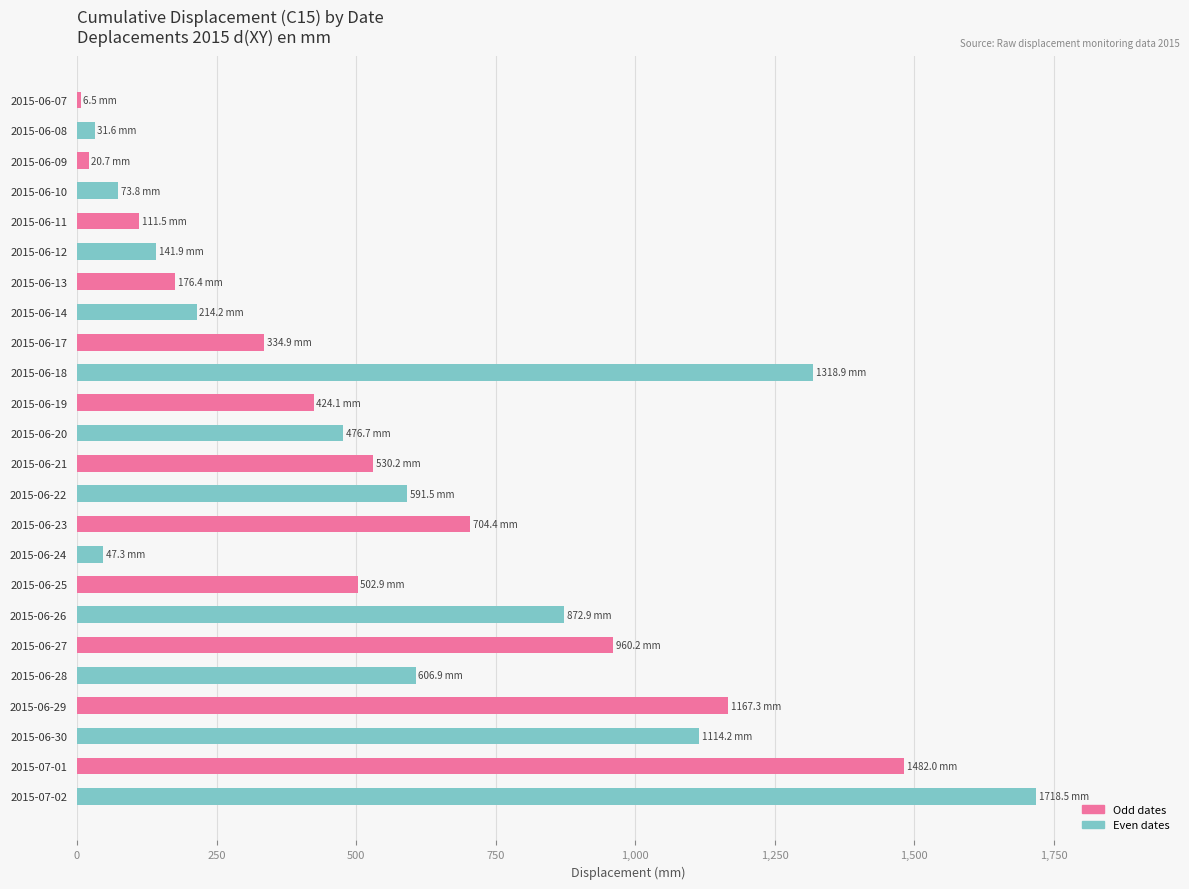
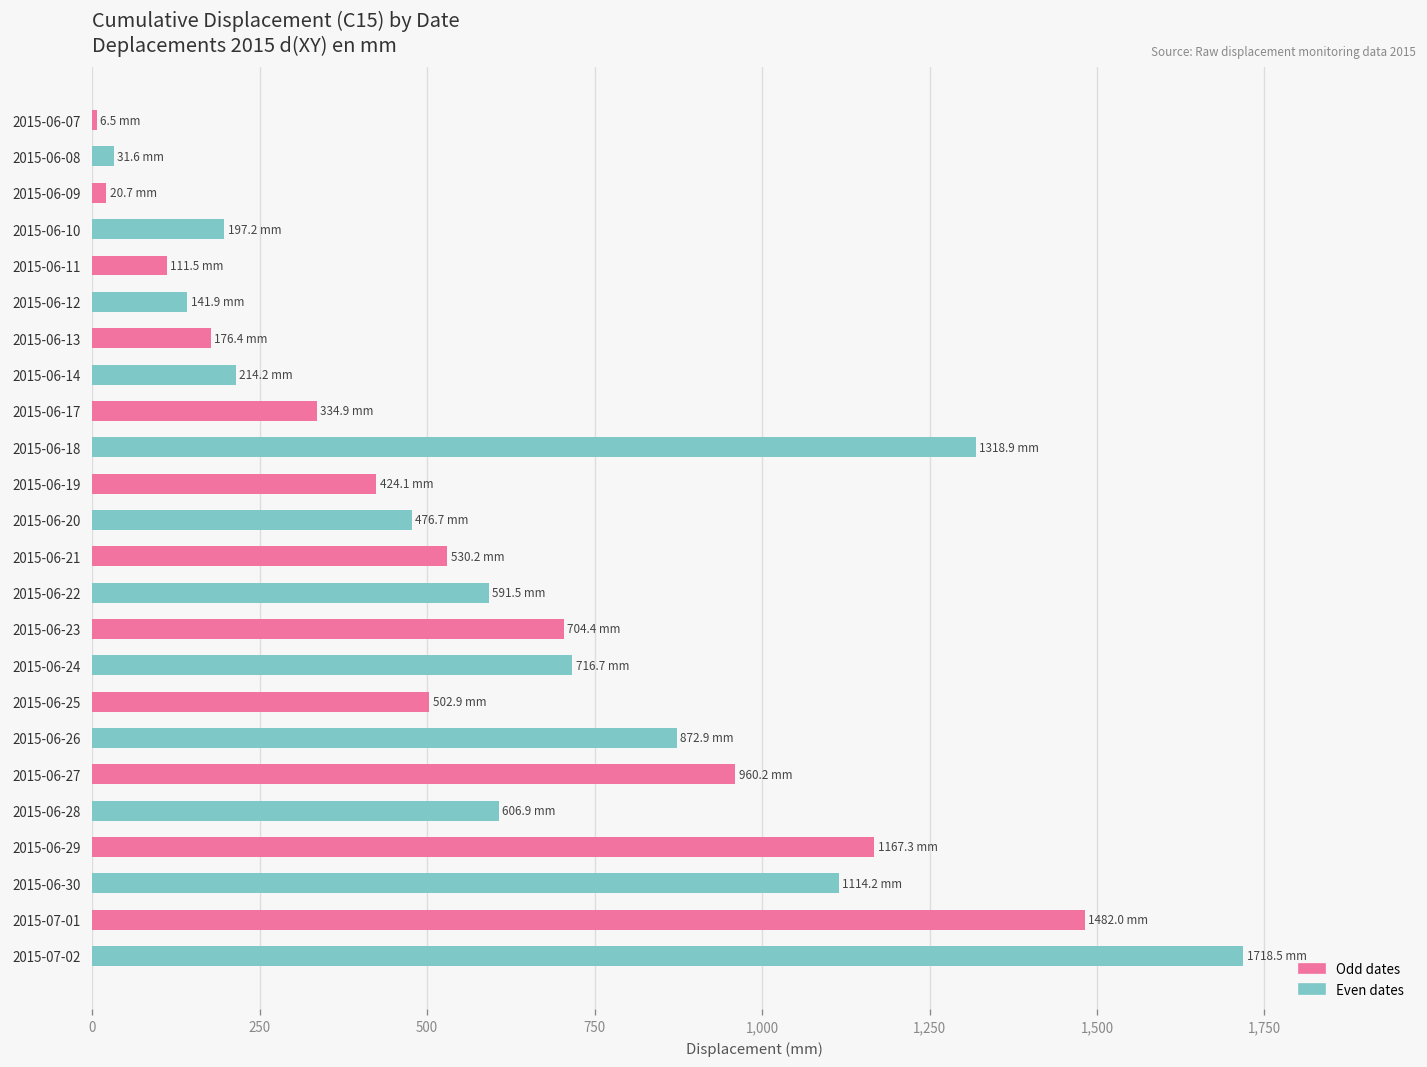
  {
    "2015-06-07": 6.5,
    "2015-06-08": 31.6,
    "2015-06-09": 20.7,
-   "2015-06-10": 73.8,
+   "2015-06-10": 197.2,
    "2015-06-11": 111.5,
    "2015-06-12": 141.9,
    "2015-06-13": 176.4,
    "2015-06-14": 214.2,
    "2015-06-17": 334.9,
    "2015-06-18": 1318.9,
    "2015-06-19": 424.1,
    "2015-06-20": 476.7,
    "2015-06-21": 530.2,
    "2015-06-22": 591.5,
    "2015-06-23": 704.4,
-   "2015-06-24": 47.3,
+   "2015-06-24": 716.7,
    "2015-06-25": 502.9,
    "2015-06-26": 872.9,
    "2015-06-27": 960.2,
    "2015-06-28": 606.9,
    "2015-06-29": 1167.3,
    "2015-06-30": 1114.2,
    "2015-07-01": 1482.0,
    "2015-07-02": 1718.5
  }
